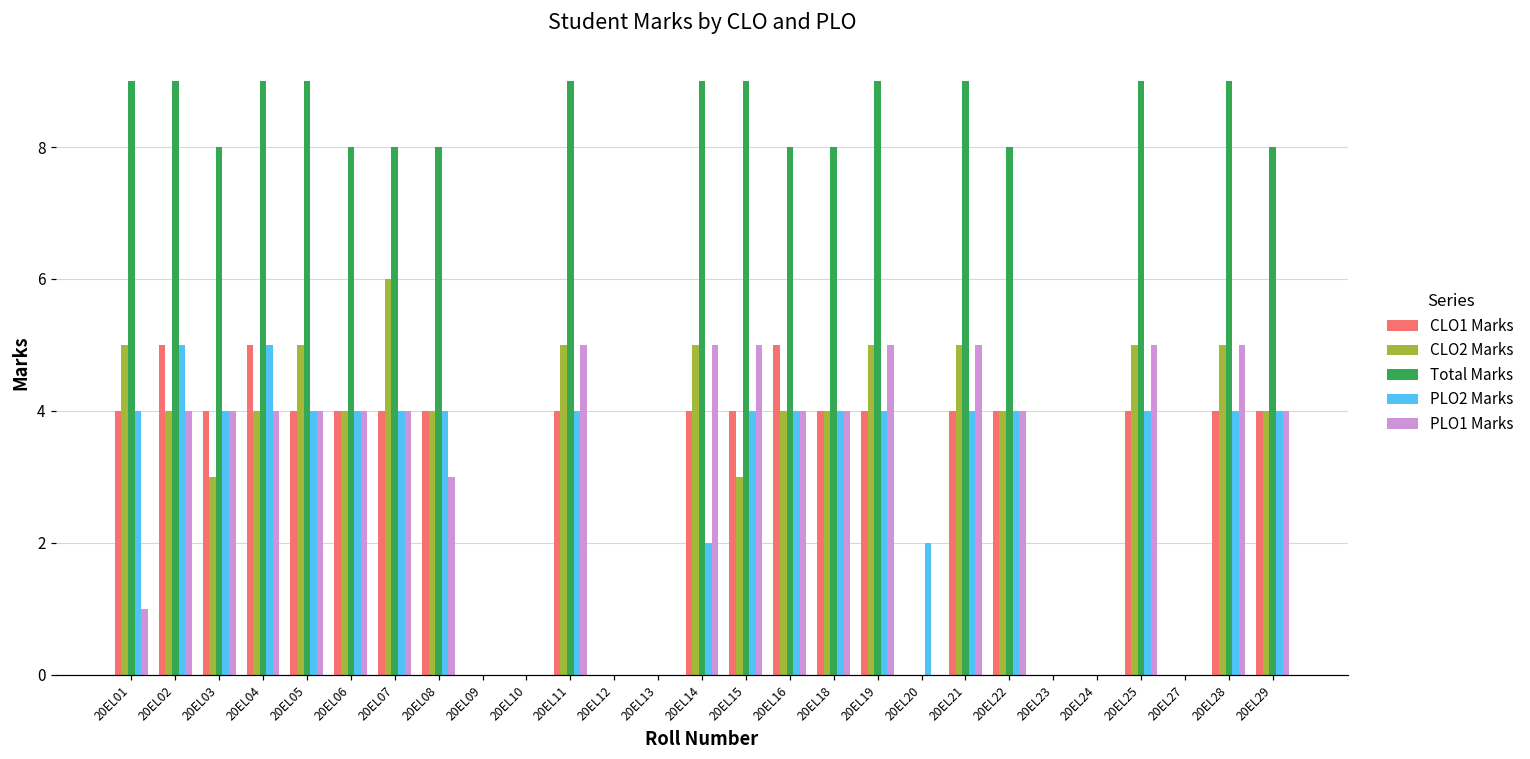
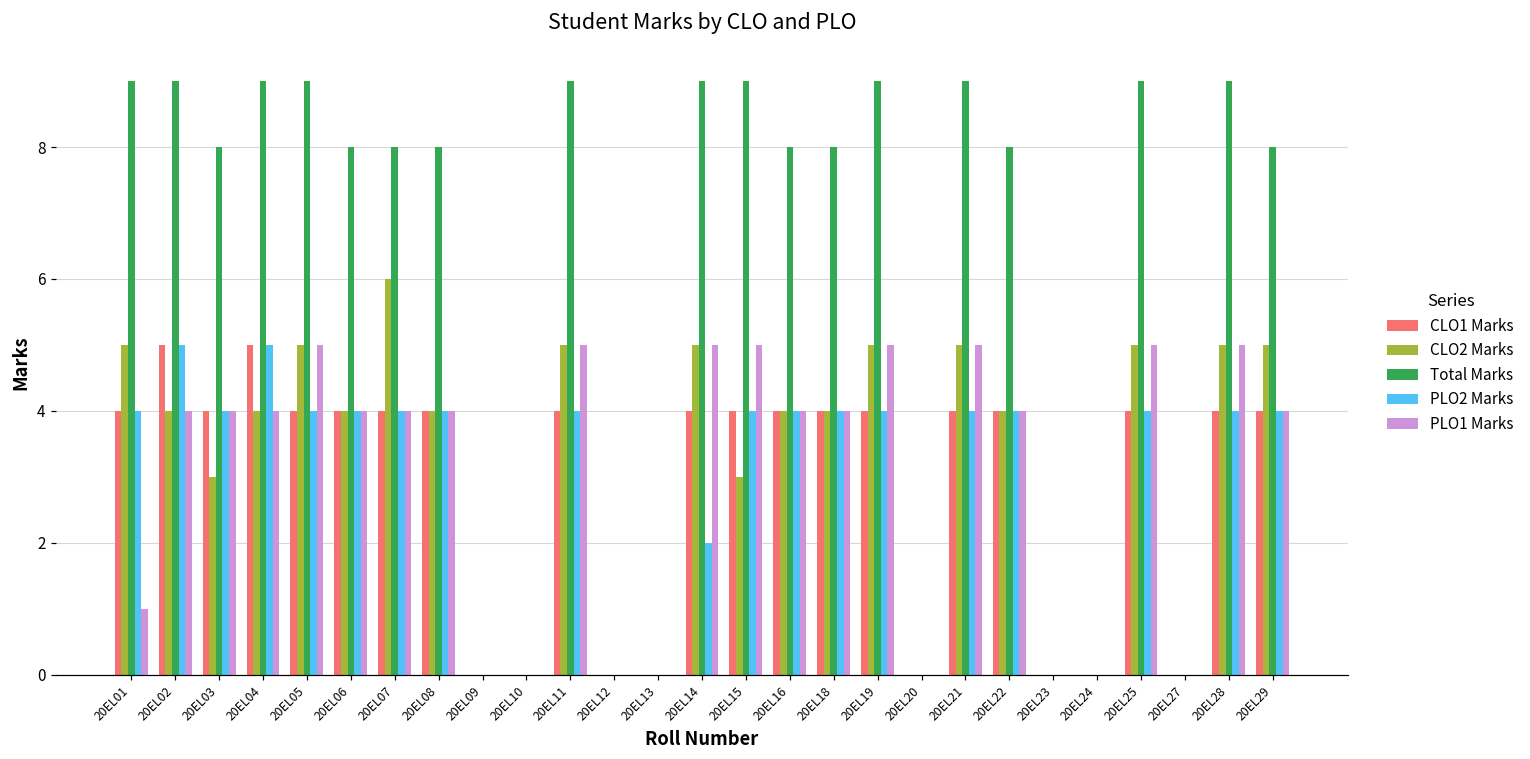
  {
    "CLO1 Marks": {
      "20EL01": 4,
      "20EL02": 5,
      "20EL03": 4,
      "20EL04": 5,
      "20EL05": 4,
      "20EL06": 4,
      "20EL07": 4,
      "20EL08": 4,
      "20EL09": 0,
      "20EL10": 0,
      "20EL11": 4,
      "20EL12": 0,
      "20EL13": 0,
      "20EL14": 4,
      "20EL15": 4,
-     "20EL16": 5,
+     "20EL16": 4,
      "20EL18": 4,
      "20EL19": 4,
      "20EL20": 0,
      "20EL21": 4,
      "20EL22": 4,
      "20EL23": 0,
      "20EL24": 0,
      "20EL25": 4,
      "20EL27": 0,
      "20EL28": 4,
      "20EL29": 4
    },
    "CLO2 Marks": {
      "20EL01": 5,
      "20EL02": 4,
      "20EL03": 3,
      "20EL04": 4,
      "20EL05": 5,
      "20EL06": 4,
      "20EL07": 6,
      "20EL08": 4,
      "20EL09": 0,
      "20EL10": 0,
      "20EL11": 5,
      "20EL12": 0,
      "20EL13": 0,
      "20EL14": 5,
      "20EL15": 3,
      "20EL16": 4,
      "20EL18": 4,
      "20EL19": 5,
      "20EL20": 0,
      "20EL21": 5,
      "20EL22": 4,
      "20EL23": 0,
      "20EL24": 0,
      "20EL25": 5,
      "20EL27": 0,
      "20EL28": 5,
-     "20EL29": 4
+     "20EL29": 5
    },
    "Total Marks": {
      "20EL01": 9,
      "20EL02": 9,
      "20EL03": 8,
      "20EL04": 9,
      "20EL05": 9,
      "20EL06": 8,
      "20EL07": 8,
      "20EL08": 8,
      "20EL09": 0,
      "20EL10": 0,
      "20EL11": 9,
      "20EL12": 0,
      "20EL13": 0,
      "20EL14": 9,
      "20EL15": 9,
      "20EL16": 8,
      "20EL18": 8,
      "20EL19": 9,
      "20EL20": 0,
      "20EL21": 9,
      "20EL22": 8,
      "20EL23": 0,
      "20EL24": 0,
      "20EL25": 9,
      "20EL27": 0,
      "20EL28": 9,
      "20EL29": 8
    },
    "PLO2 Marks": {
      "20EL01": 4,
      "20EL02": 5,
      "20EL03": 4,
      "20EL04": 5,
      "20EL05": 4,
      "20EL06": 4,
      "20EL07": 4,
      "20EL08": 4,
      "20EL09": 0,
      "20EL10": 0,
      "20EL11": 4,
      "20EL12": 0,
      "20EL13": 0,
      "20EL14": 2,
      "20EL15": 4,
      "20EL16": 4,
      "20EL18": 4,
      "20EL19": 4,
-     "20EL20": 2,
+     "20EL20": 0,
      "20EL21": 4,
      "20EL22": 4,
      "20EL23": 0,
      "20EL24": 0,
      "20EL25": 4,
      "20EL27": 0,
      "20EL28": 4,
      "20EL29": 4
    },
    "PLO1 Marks": {
      "20EL01": 1,
      "20EL02": 4,
      "20EL03": 4,
      "20EL04": 4,
-     "20EL05": 4,
+     "20EL05": 5,
      "20EL06": 4,
      "20EL07": 4,
-     "20EL08": 3,
+     "20EL08": 4,
      "20EL09": 0,
      "20EL10": 0,
      "20EL11": 5,
      "20EL12": 0,
      "20EL13": 0,
      "20EL14": 5,
      "20EL15": 5,
      "20EL16": 4,
      "20EL18": 4,
      "20EL19": 5,
      "20EL20": 0,
      "20EL21": 5,
      "20EL22": 4,
      "20EL23": 0,
      "20EL24": 0,
      "20EL25": 5,
      "20EL27": 0,
      "20EL28": 5,
      "20EL29": 4
    }
  }
